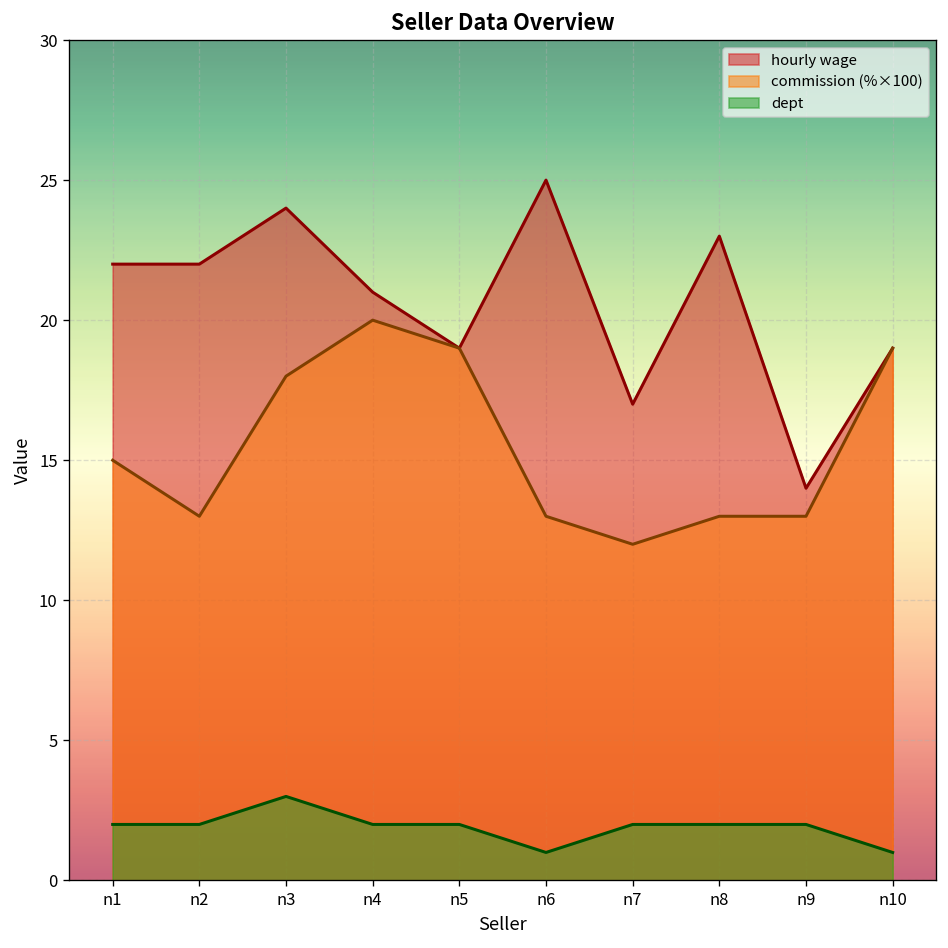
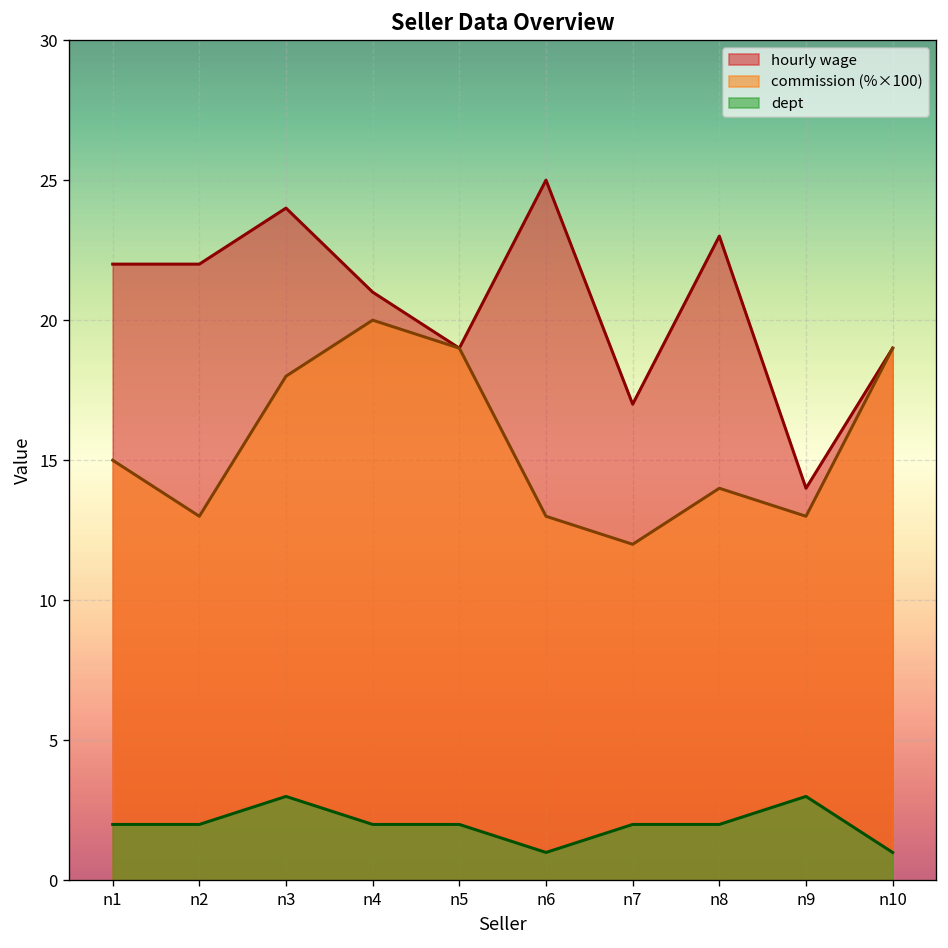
  {
    "hourly wage": {
      "n1": 22.0,
      "n2": 22.0,
      "n3": 24.0,
      "n4": 21.0,
      "n6": 25.0,
      "n7": 17.0,
      "n8": 23.0,
      "n9": 14.0
    },
    "commission (%×100)": {
      "n1": 15.0,
      "n2": 13.0,
      "n3": 18.0,
      "n4": 20.0,
      "n6": 13.0,
      "n7": 12.0,
-     "n8": 13.0,
+     "n8": 14.0,
      "n9": 13.0
    },
    "dept": {
      "n1": 2,
      "n2": 2,
      "n3": 3,
      "n4": 2,
      "n5": 2,
      "n6": 1,
      "n7": 2,
      "n8": 2,
-     "n9": 2,
+     "n9": 3,
      "n10": 1
    }
  }
